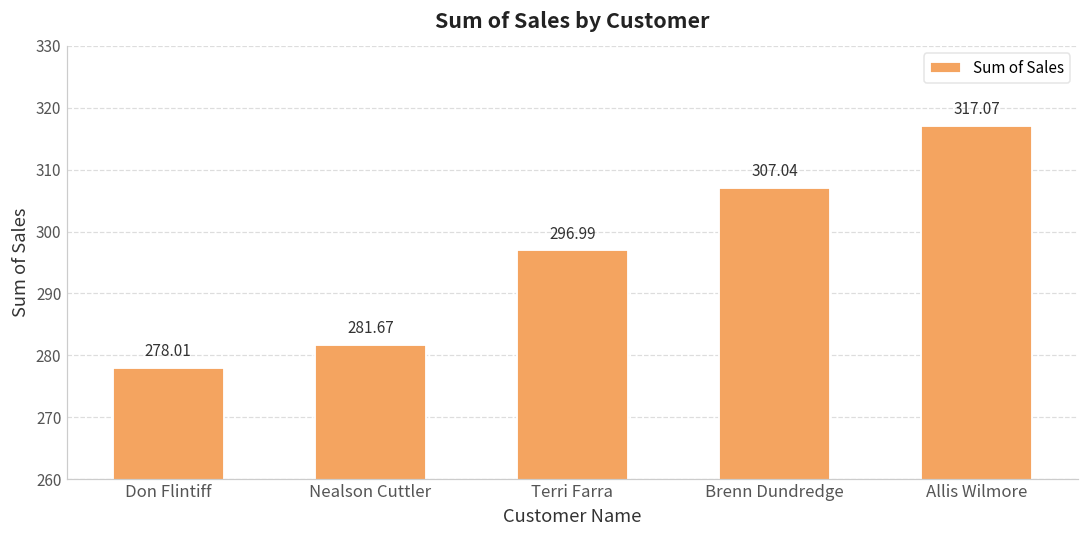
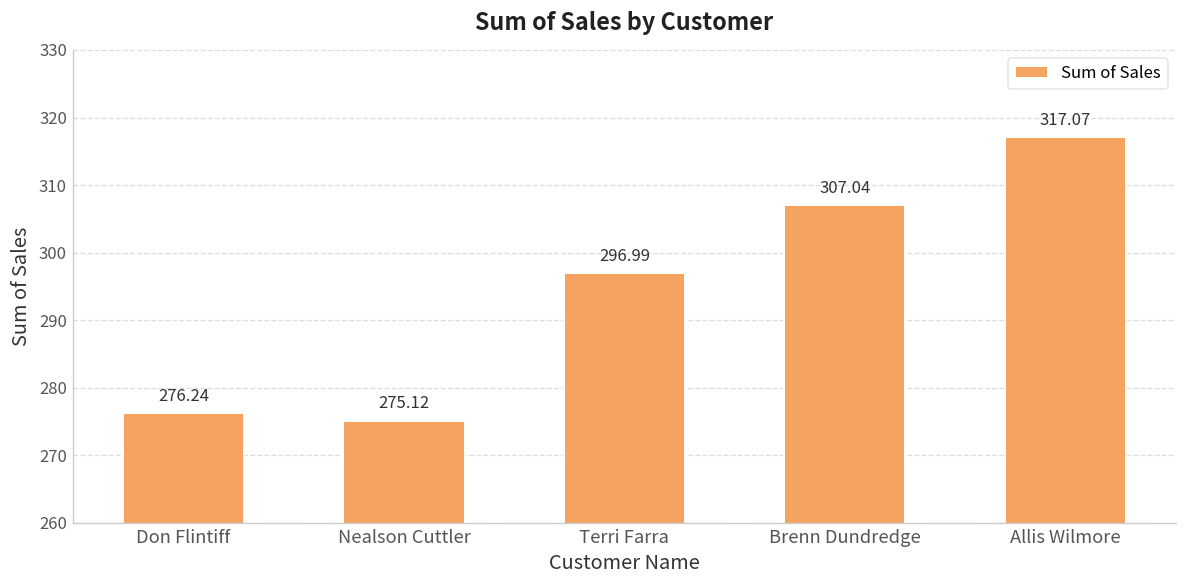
  {
-   "Don Flintiff": 278.01,
-   "Nealson Cuttler": 281.67,
+   "Don Flintiff": 276.24,
+   "Nealson Cuttler": 275.12,
    "Terri Farra": 296.99,
    "Brenn Dundredge": 307.04,
    "Allis Wilmore": 317.07
  }
